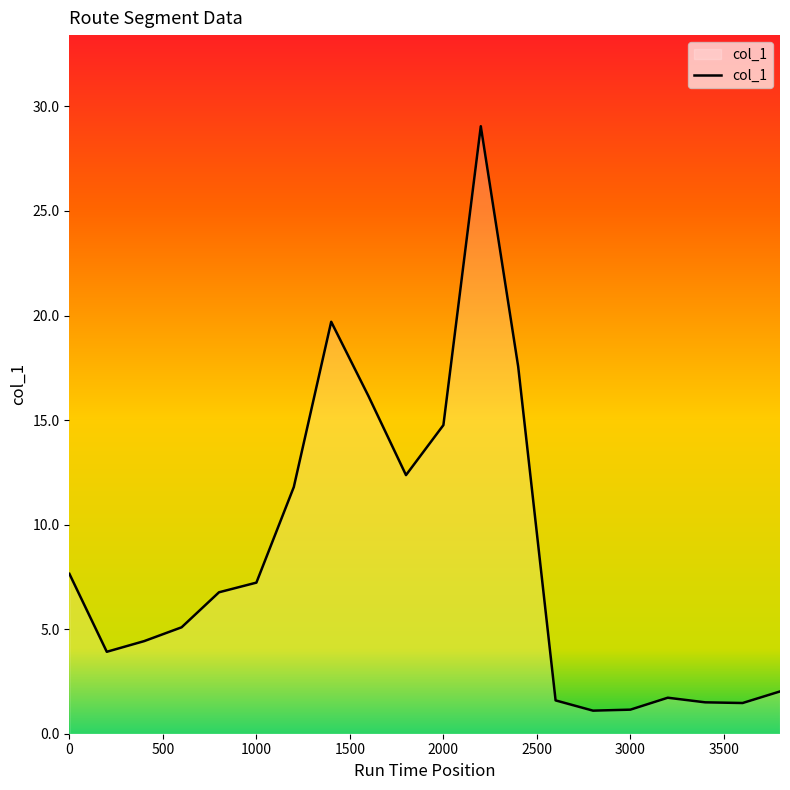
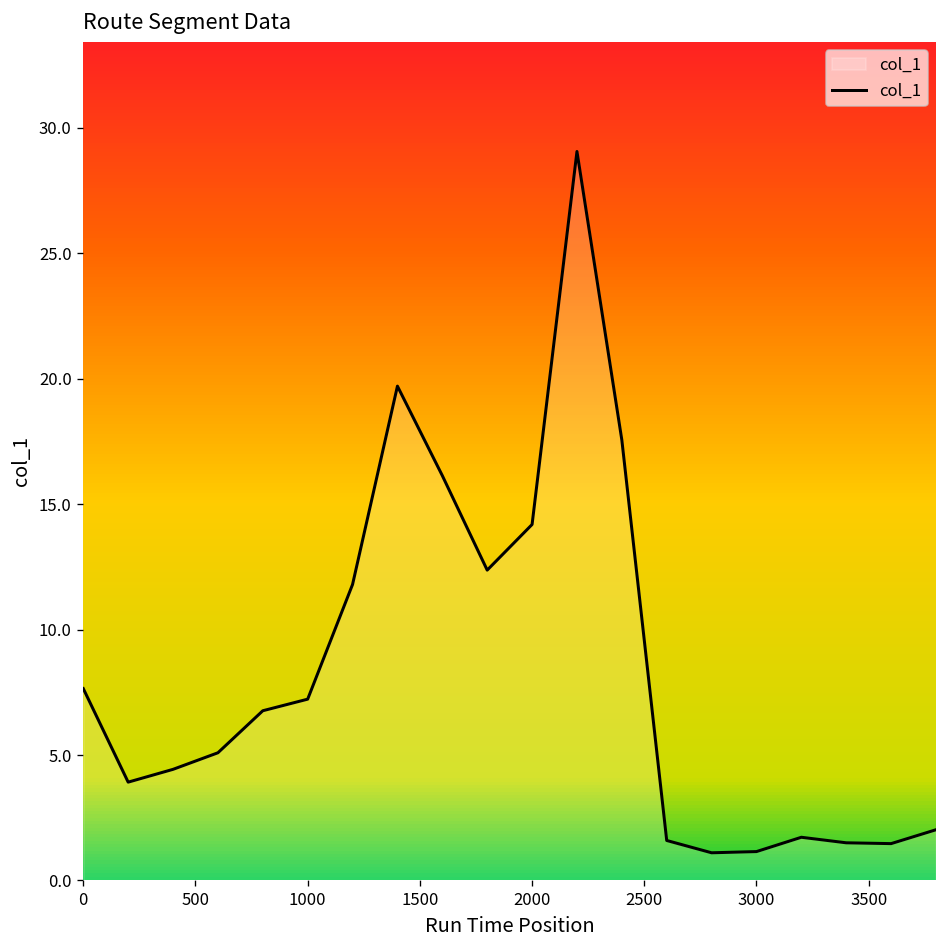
  {
    "0": 7.6,
    "1000": 7.2,
-   "2000": 14.8,
+   "2000": 14.2,
    "3000": 1.2
  }
